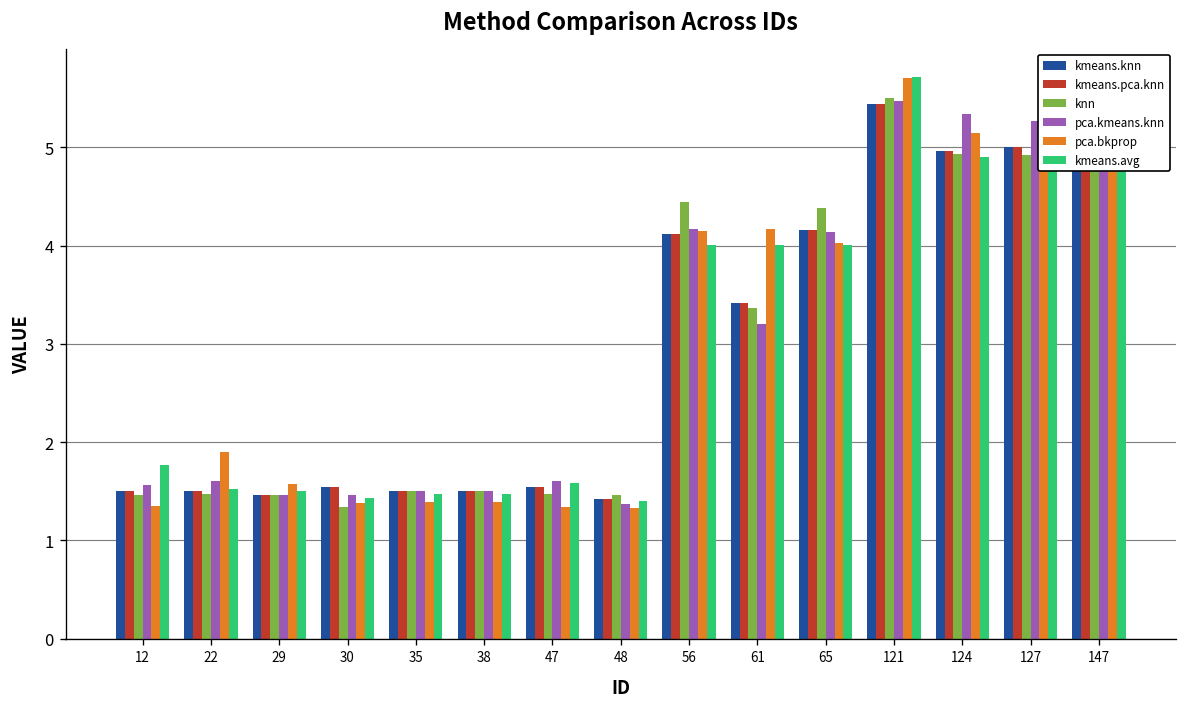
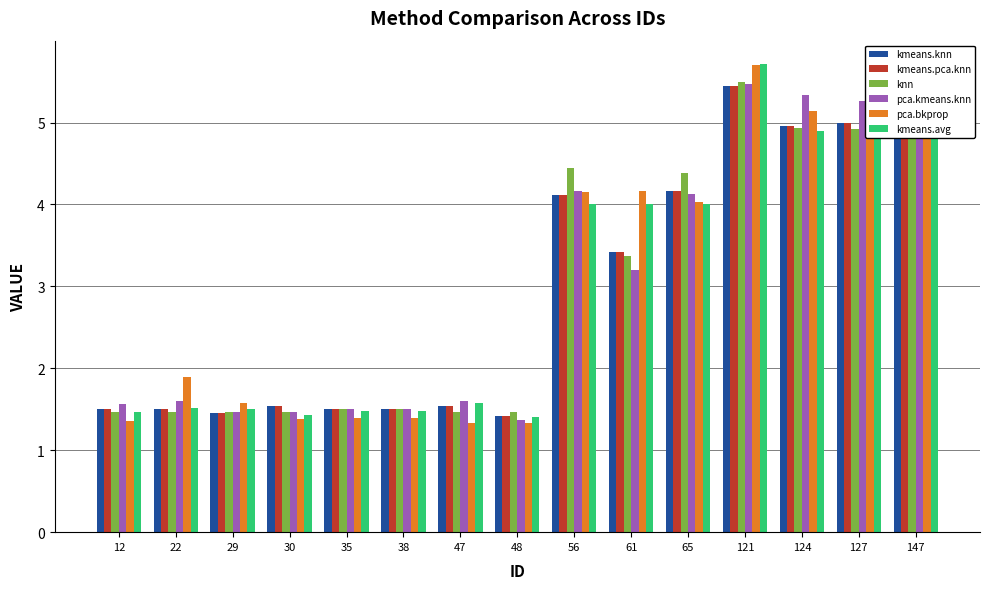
  {
    "kmeans.knn": {
      "12": 1.5,
      "22": 1.5,
      "29": 1.5,
      "30": 1.5,
      "35": 1.5,
      "38": 1.5,
      "47": 1.5,
      "48": 1.4,
      "56": 4.1,
      "61": 3.4,
      "65": 4.2,
      "121": 5.4,
      "124": 5.0,
      "127": 5.0
    },
    "kmeans.pca.knn": {
      "12": 1.5,
      "22": 1.5,
      "29": 1.5,
      "30": 1.5,
      "35": 1.5,
      "38": 1.5,
      "47": 1.5,
      "48": 1.4,
      "56": 4.1,
      "61": 3.4,
      "65": 4.2,
      "121": 5.4,
      "124": 5.0,
      "127": 5.0
    },
    "knn": {
      "12": 1.5,
      "22": 1.5,
      "29": 1.5,
-     "30": 1.3,
+     "30": 1.5,
      "35": 1.5,
      "38": 1.5,
      "47": 1.5,
      "48": 1.5,
      "56": 4.4,
      "61": 3.4,
      "65": 4.4,
      "121": 5.5,
      "124": 4.9,
      "127": 4.9
    },
    "pca.kmeans.knn": {
      "12": 1.6,
      "22": 1.6,
      "29": 1.5,
      "30": 1.5,
      "35": 1.5,
      "38": 1.5,
      "47": 1.6,
      "48": 1.4,
      "56": 4.2,
      "61": 3.2,
      "65": 4.1,
      "121": 5.5,
      "124": 5.3,
      "127": 5.3
    },
    "pca.bkprop": {
      "12": 1.4,
      "22": 1.9,
      "29": 1.6,
      "30": 1.4,
      "35": 1.4,
      "38": 1.4,
      "47": 1.3,
      "48": 1.3,
      "56": 4.1,
      "61": 4.2,
      "65": 4.0,
      "121": 5.7,
      "124": 5.1
    },
    "kmeans.avg": {
-     "12": 1.8,
+     "12": 1.5,
      "22": 1.5,
      "29": 1.5,
      "30": 1.4,
      "35": 1.5,
      "38": 1.5,
      "47": 1.6,
      "48": 1.4,
      "56": 4.0,
      "61": 4.0,
      "65": 4.0,
      "121": 5.7,
      "124": 4.9
    }
  }
